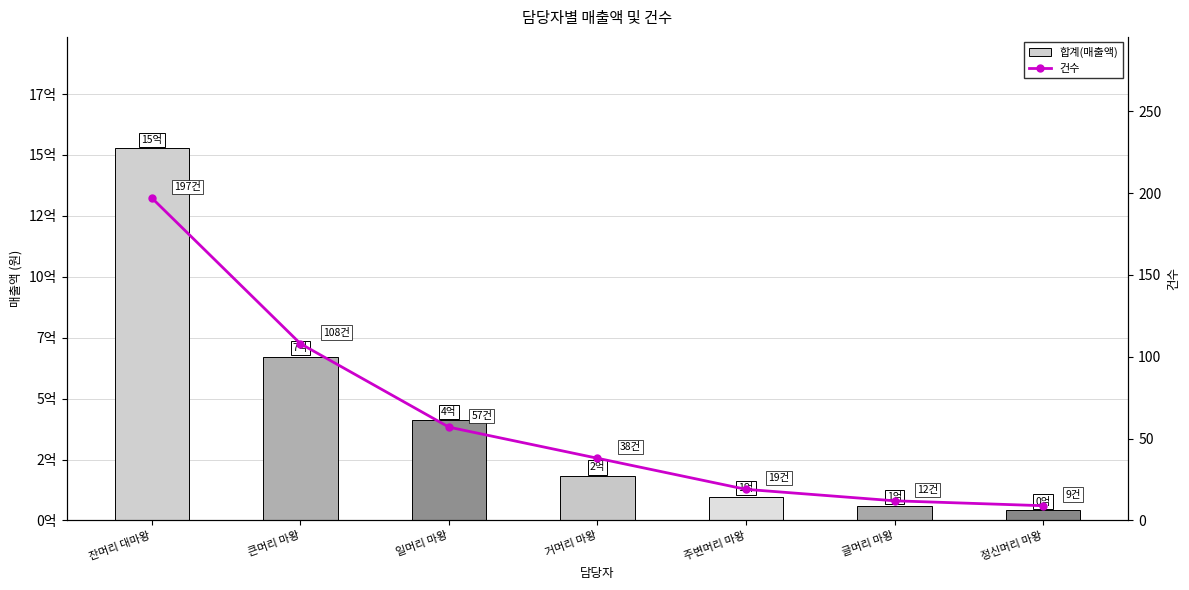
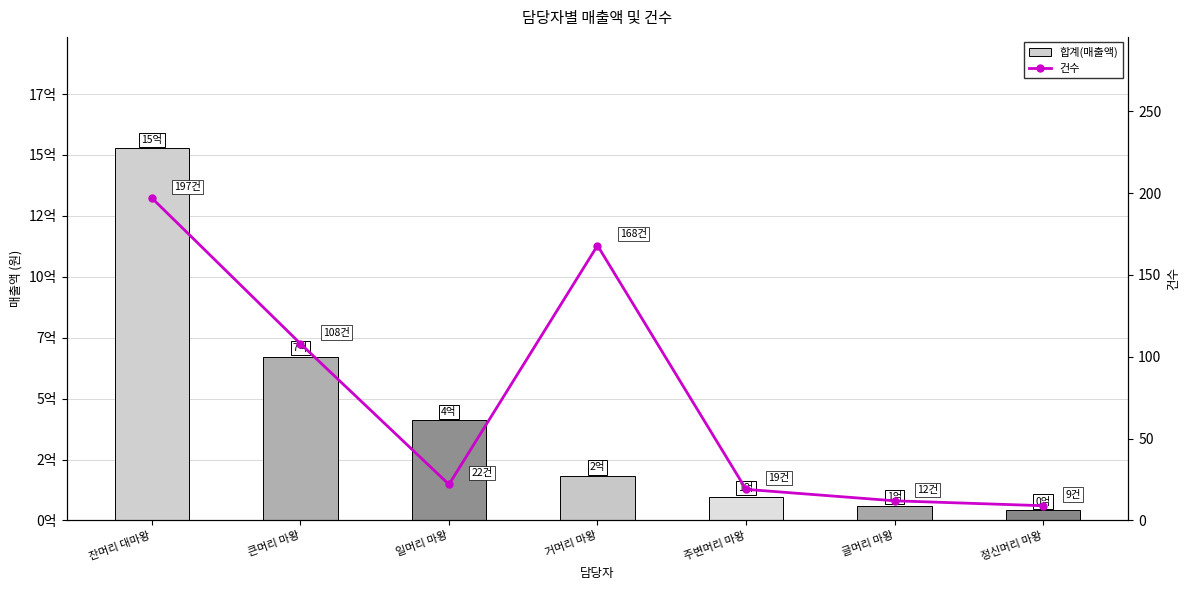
  {
    "건수": {
-     "일머리 마왕": "57건",
-     "거머리 마왕": "38건"
+     "일머리 마왕": "22건",
+     "거머리 마왕": "168건"
    }
  }
